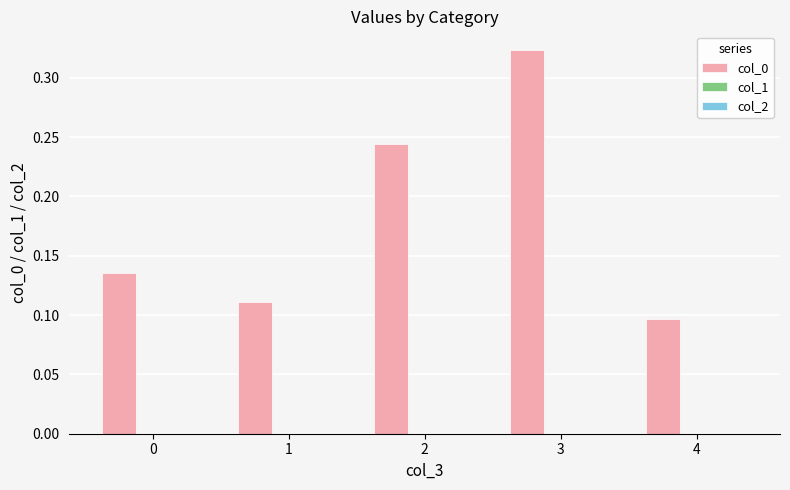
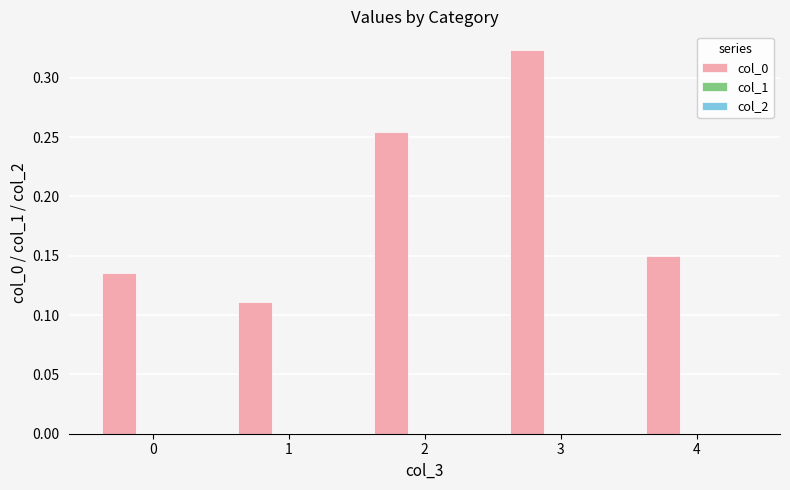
  {
    "col_0": {
      "0": 0.136,
      "1": 0.111,
-     "2": 0.244,
+     "2": 0.254,
      "3": 0.323,
-     "4": 0.097
+     "4": 0.150
    },
    "col_1": {
      "0": 0.000,
      "1": 0.000,
      "2": 0.000,
      "3": 0.000,
      "4": 0.000
    },
    "col_2": {
      "0": 0.000,
      "1": 0.000,
      "2": 0.000,
      "3": 0.000,
      "4": 0.000
    }
  }
